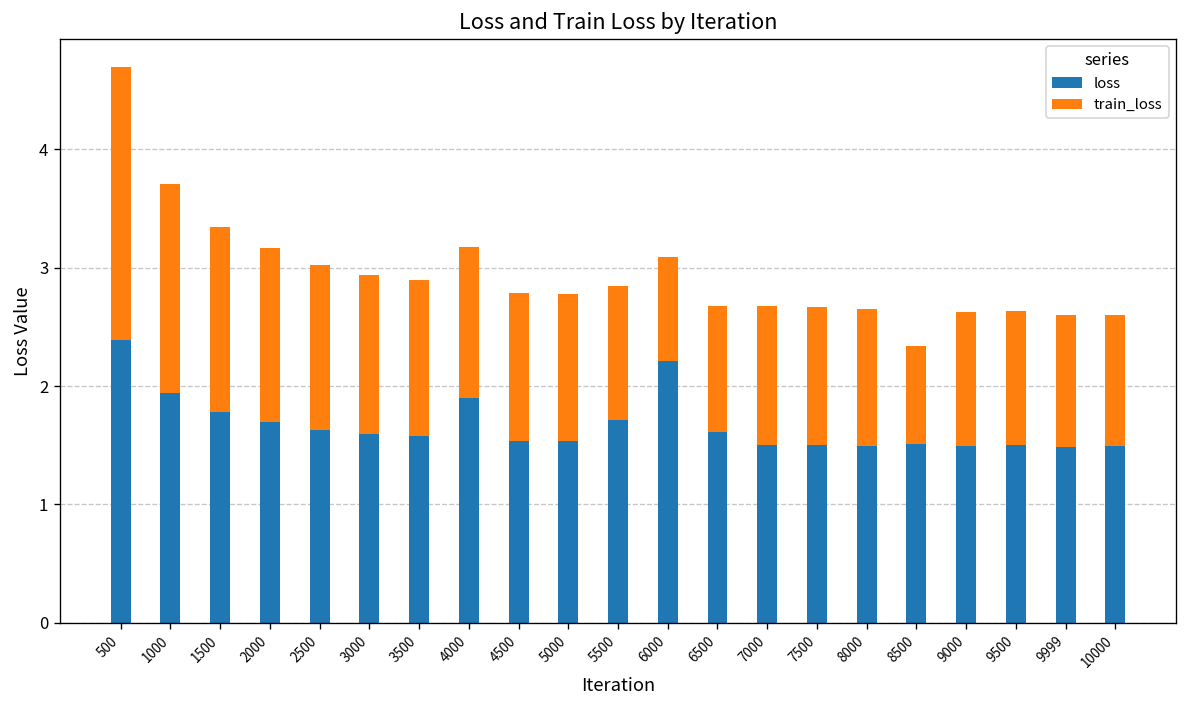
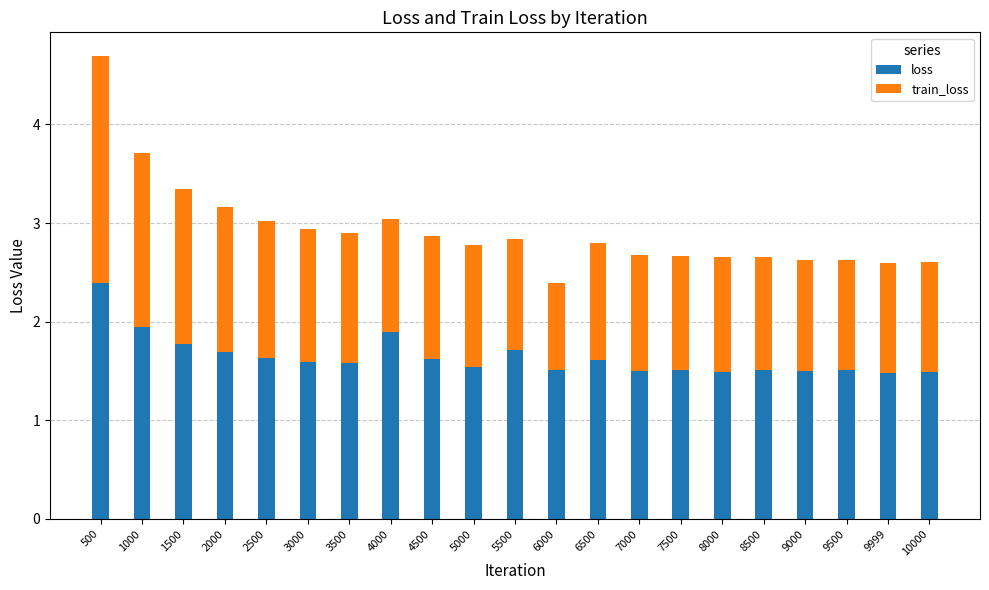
  {
    "loss": {
      "500": 2.4,
      "1000": 1.9,
      "1500": 1.8,
      "2000": 1.7,
      "2500": 1.6,
      "3000": 1.6,
      "3500": 1.6,
      "4000": 1.9,
-     "4500": 1.5,
+     "4500": 1.6,
      "5000": 1.5,
      "5500": 1.7,
-     "6000": 2.2,
+     "6000": 1.5,
      "6500": 1.6,
      "7000": 1.5,
      "7500": 1.5,
      "8000": 1.5,
      "8500": 1.5,
      "9000": 1.5,
      "9500": 1.5,
      "9999": 1.5,
      "10000": 1.5
    },
    "train_loss": {
      "500": 2.3,
      "1000": 1.8,
      "1500": 1.6,
      "2000": 1.5,
      "2500": 1.4,
      "3000": 1.3,
      "3500": 1.3,
-     "4000": 1.3,
+     "4000": 1.1,
      "4500": 1.3,
      "5000": 1.2,
      "5500": 1.1,
      "6000": 0.9,
-     "6500": 1.1,
+     "6500": 1.2,
      "7000": 1.2,
      "7500": 1.2,
      "8000": 1.2,
-     "8500": 0.8,
+     "8500": 1.1,
      "9000": 1.1,
      "9500": 1.1,
      "9999": 1.1,
      "10000": 1.1
    }
  }
